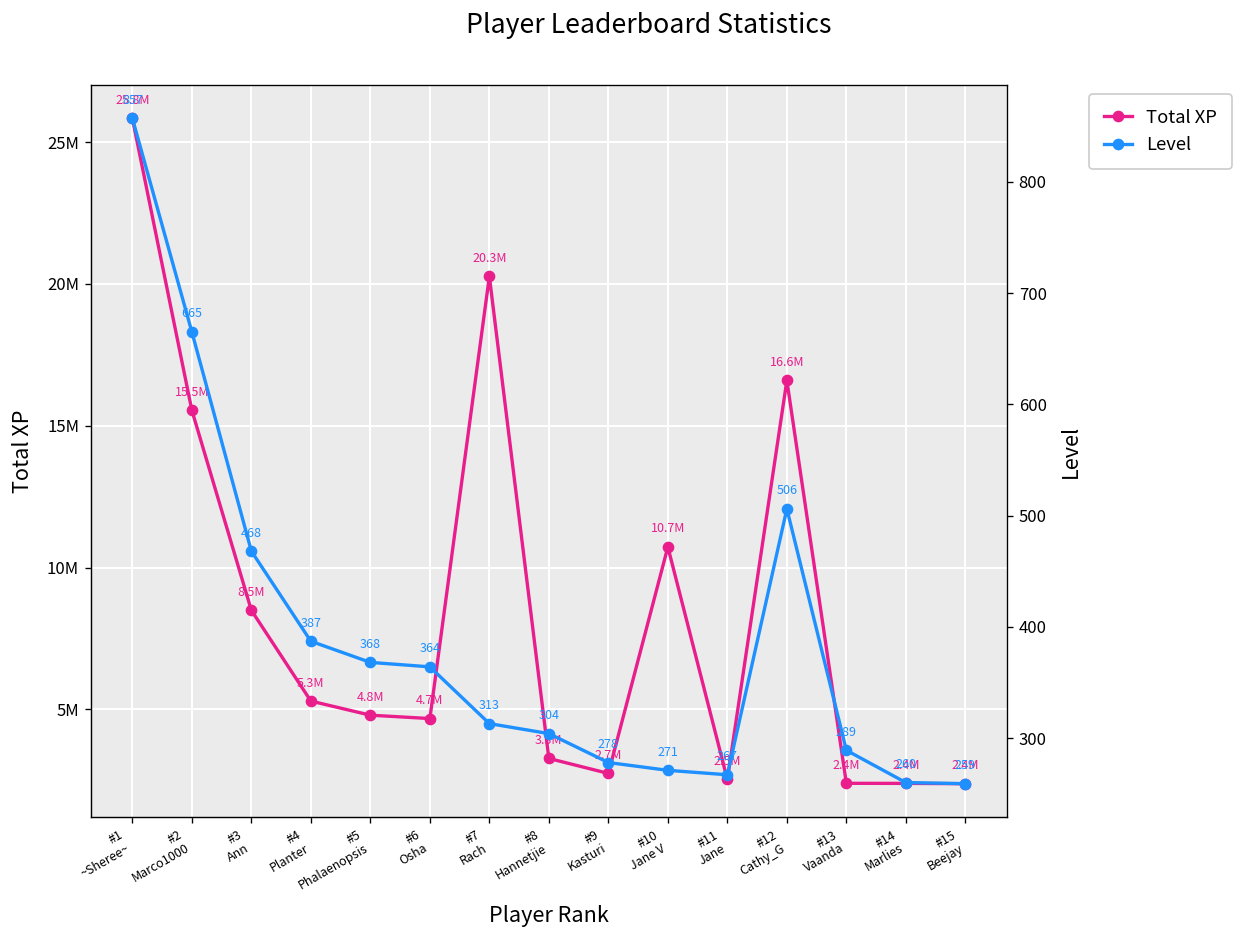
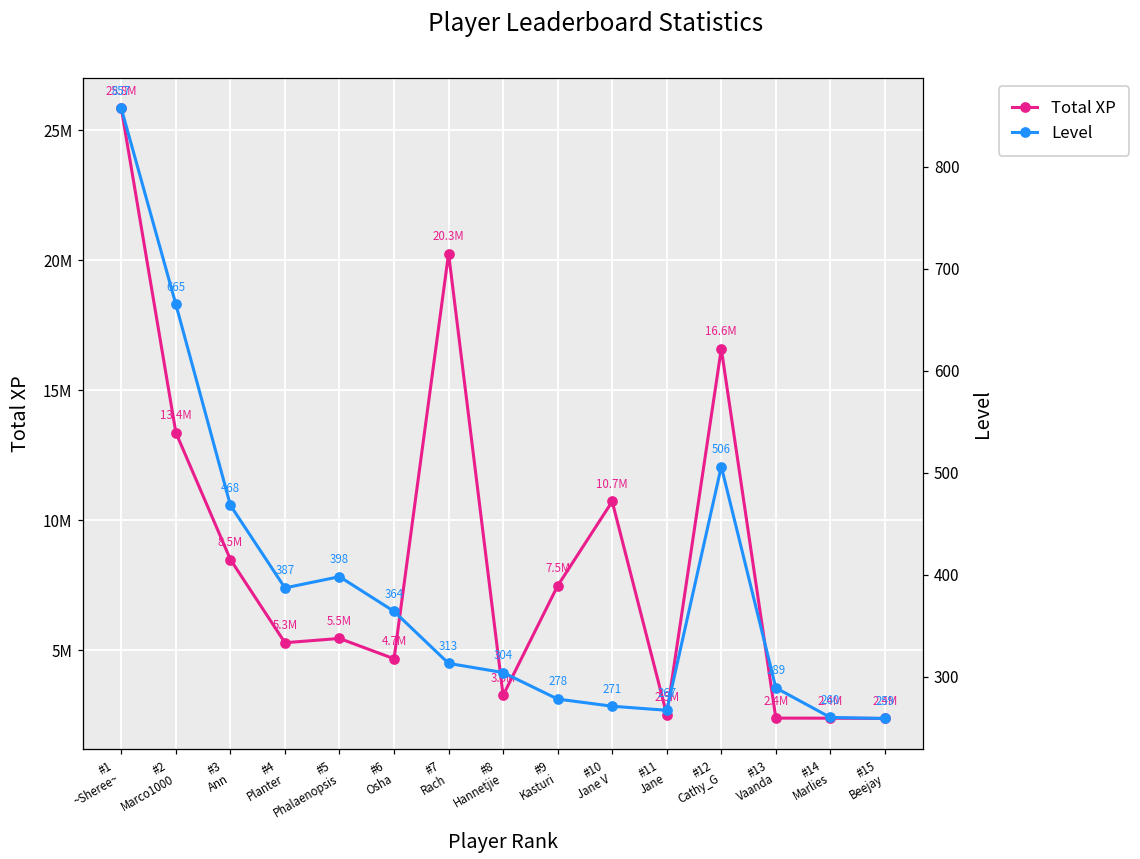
  {
    "Total XP": {
-     "#2 Marco1000": "15.5M",
+     "#2 Marco1000": "13.4M",
      "#3 Ann": "8.5M",
      "#4 Planter": "5.3M",
-     "#5 Phalaenopsis": "4.8M",
+     "#5 Phalaenopsis": "5.5M",
      "#6 Osha": "4.7M",
      "#7 Rach": "20.3M",
-     "#9 Kasturi": "2.7M",
+     "#9 Kasturi": "7.5M",
      "#10 Jane V": "10.7M",
      "#12 Cathy_G": "16.6M",
      "#13 Vaanda": "2.4M"
    },
    "Level": {
      "#2 Marco1000": "665",
      "#3 Ann": "468",
      "#4 Planter": "387",
-     "#5 Phalaenopsis": "368",
+     "#5 Phalaenopsis": "398",
      "#6 Osha": "364",
      "#7 Rach": "313",
      "#8 Hannetjie": "304",
      "#9 Kasturi": "278",
      "#10 Jane V": "271",
      "#12 Cathy_G": "506",
      "#13 Vaanda": "289"
    }
  }
